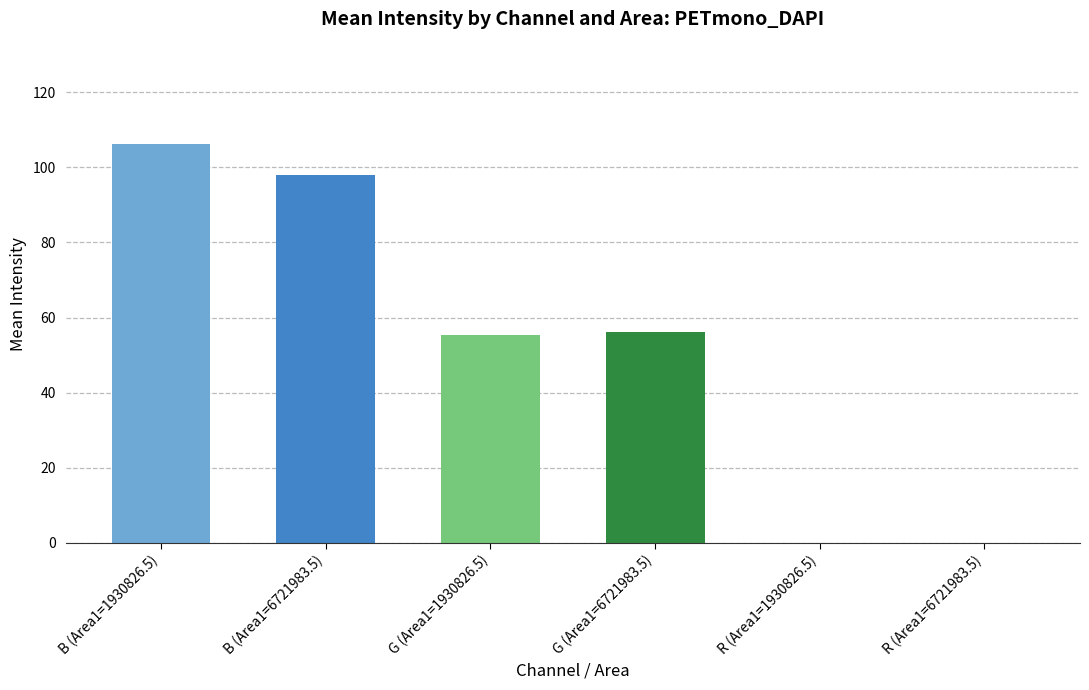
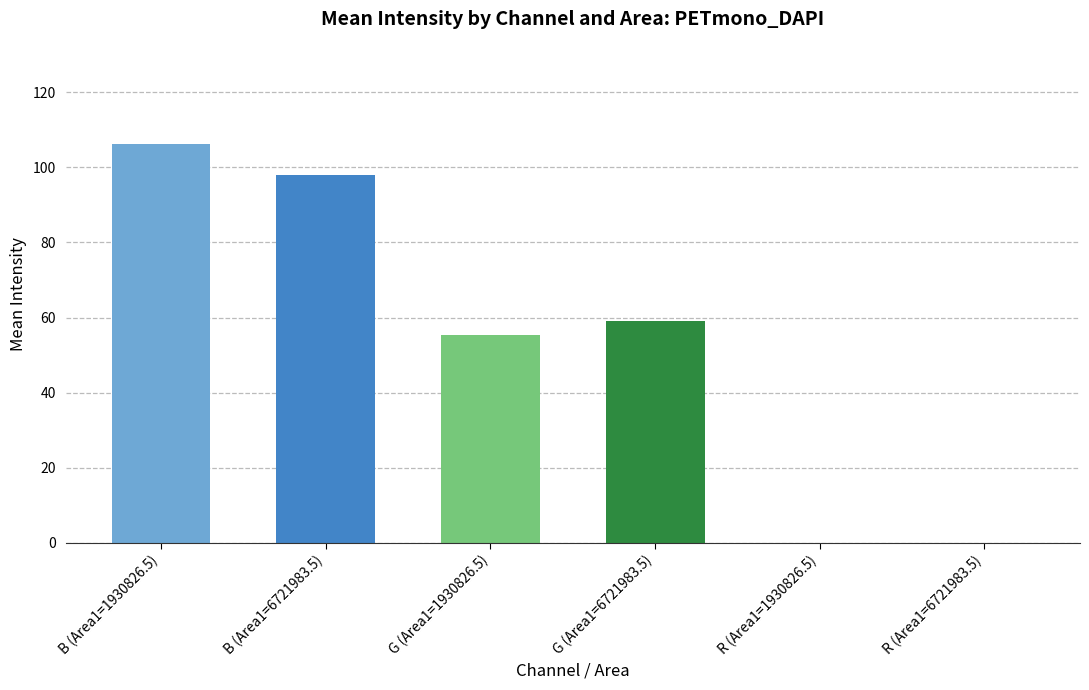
  {
    "B (Area1=1930826.5)": 106,
    "B (Area1=6721983.5)": 98,
    "G (Area1=1930826.5)": 55,
-   "G (Area1=6721983.5)": 56,
+   "G (Area1=6721983.5)": 59,
    "R (Area1=1930826.5)": 0,
    "R (Area1=6721983.5)": 0
  }
